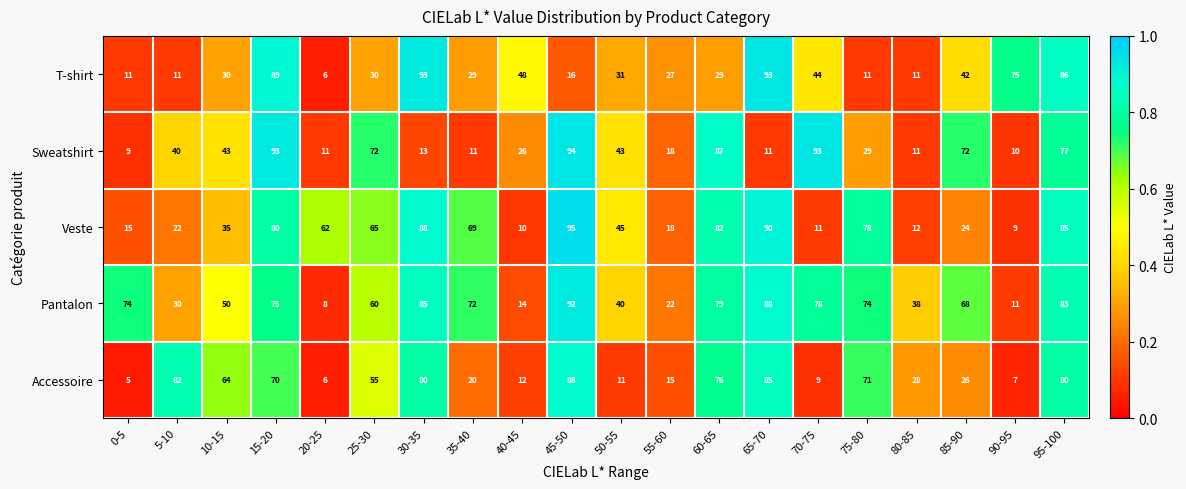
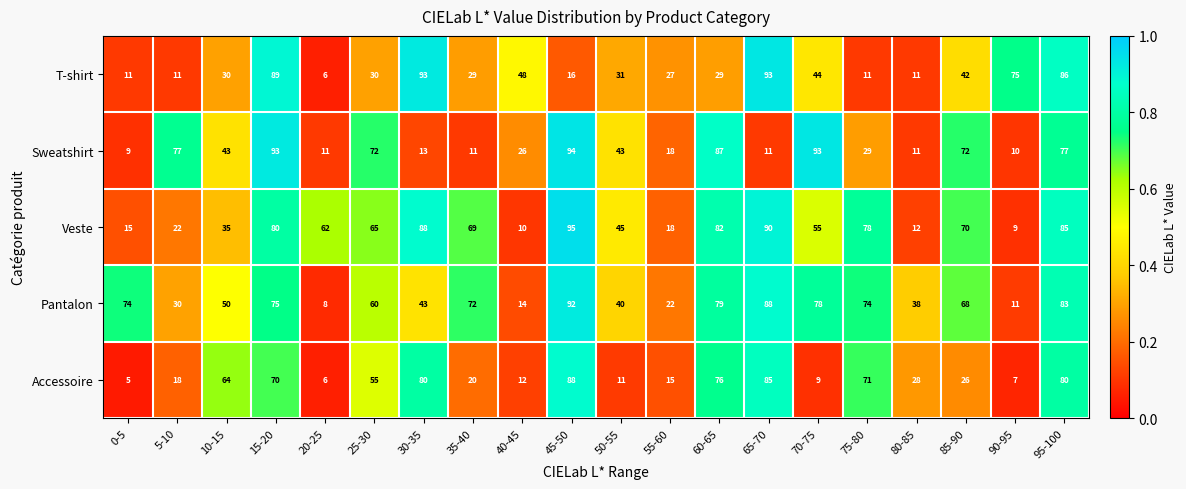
  {
    "T-shirt": {
      "0-5": 11,
      "5-10": 11,
      "10-15": 30,
      "15-20": 89,
      "20-25": 6,
      "25-30": 30,
      "30-35": 93,
      "35-40": 29,
      "40-45": 48,
      "45-50": 16,
      "50-55": 31,
      "55-60": 27,
      "60-65": 29,
      "65-70": 93,
      "70-75": 44,
      "75-80": 11,
      "80-85": 11,
      "85-90": 42,
      "90-95": 75,
      "95-100": 86
    },
    "Sweatshirt": {
      "0-5": 9,
-     "5-10": 40,
+     "5-10": 77,
      "10-15": 43,
      "15-20": 93,
      "20-25": 11,
      "25-30": 72,
      "30-35": 13,
      "35-40": 11,
      "40-45": 26,
      "45-50": 94,
      "50-55": 43,
      "55-60": 18,
      "60-65": 87,
      "65-70": 11,
      "70-75": 93,
      "75-80": 29,
      "80-85": 11,
      "85-90": 72,
      "90-95": 10,
      "95-100": 77
    },
    "Veste": {
      "0-5": 15,
      "5-10": 22,
      "10-15": 35,
      "15-20": 80,
      "20-25": 62,
      "25-30": 65,
      "30-35": 88,
      "35-40": 69,
      "40-45": 10,
      "45-50": 95,
      "50-55": 45,
      "55-60": 18,
      "60-65": 82,
      "65-70": 90,
-     "70-75": 11,
+     "70-75": 55,
      "75-80": 78,
      "80-85": 12,
-     "85-90": 24,
+     "85-90": 70,
      "90-95": 9,
      "95-100": 85
    },
    "Pantalon": {
      "0-5": 74,
      "5-10": 30,
      "10-15": 50,
      "15-20": 75,
      "20-25": 8,
      "25-30": 60,
-     "30-35": 85,
+     "30-35": 43,
      "35-40": 72,
      "40-45": 14,
      "45-50": 92,
      "50-55": 40,
      "55-60": 22,
      "60-65": 79,
      "65-70": 88,
      "70-75": 78,
      "75-80": 74,
      "80-85": 38,
      "85-90": 68,
      "90-95": 11,
      "95-100": 83
    },
    "Accessoire": {
      "0-5": 5,
-     "5-10": 82,
+     "5-10": 18,
      "10-15": 64,
      "15-20": 70,
      "20-25": 6,
      "25-30": 55,
      "30-35": 80,
      "35-40": 20,
      "40-45": 12,
      "45-50": 88,
      "50-55": 11,
      "55-60": 15,
      "60-65": 76,
      "65-70": 85,
      "70-75": 9,
      "75-80": 71,
      "80-85": 28,
      "85-90": 26,
      "90-95": 7,
      "95-100": 80
    }
  }
